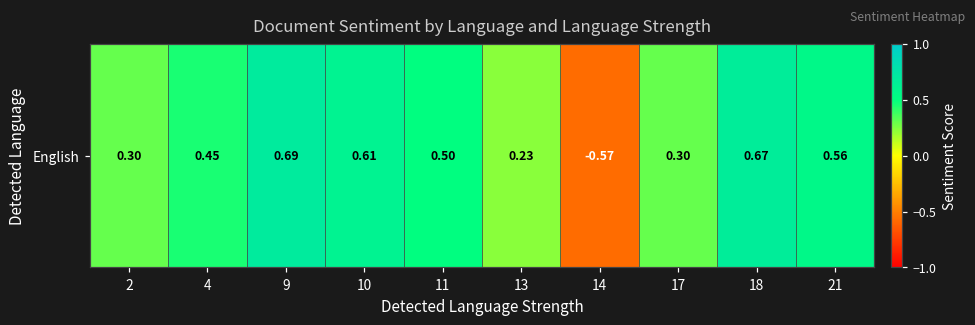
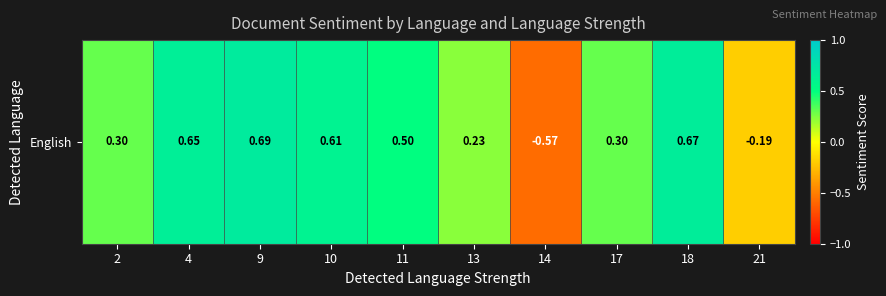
  {
    "English": {
      "2": 0.30,
-     "4": 0.45,
+     "4": 0.65,
      "9": 0.69,
      "10": 0.61,
      "11": 0.50,
      "13": 0.23,
      "14": -0.57,
      "17": 0.30,
      "18": 0.67,
-     "21": 0.56
+     "21": -0.19
    }
  }
